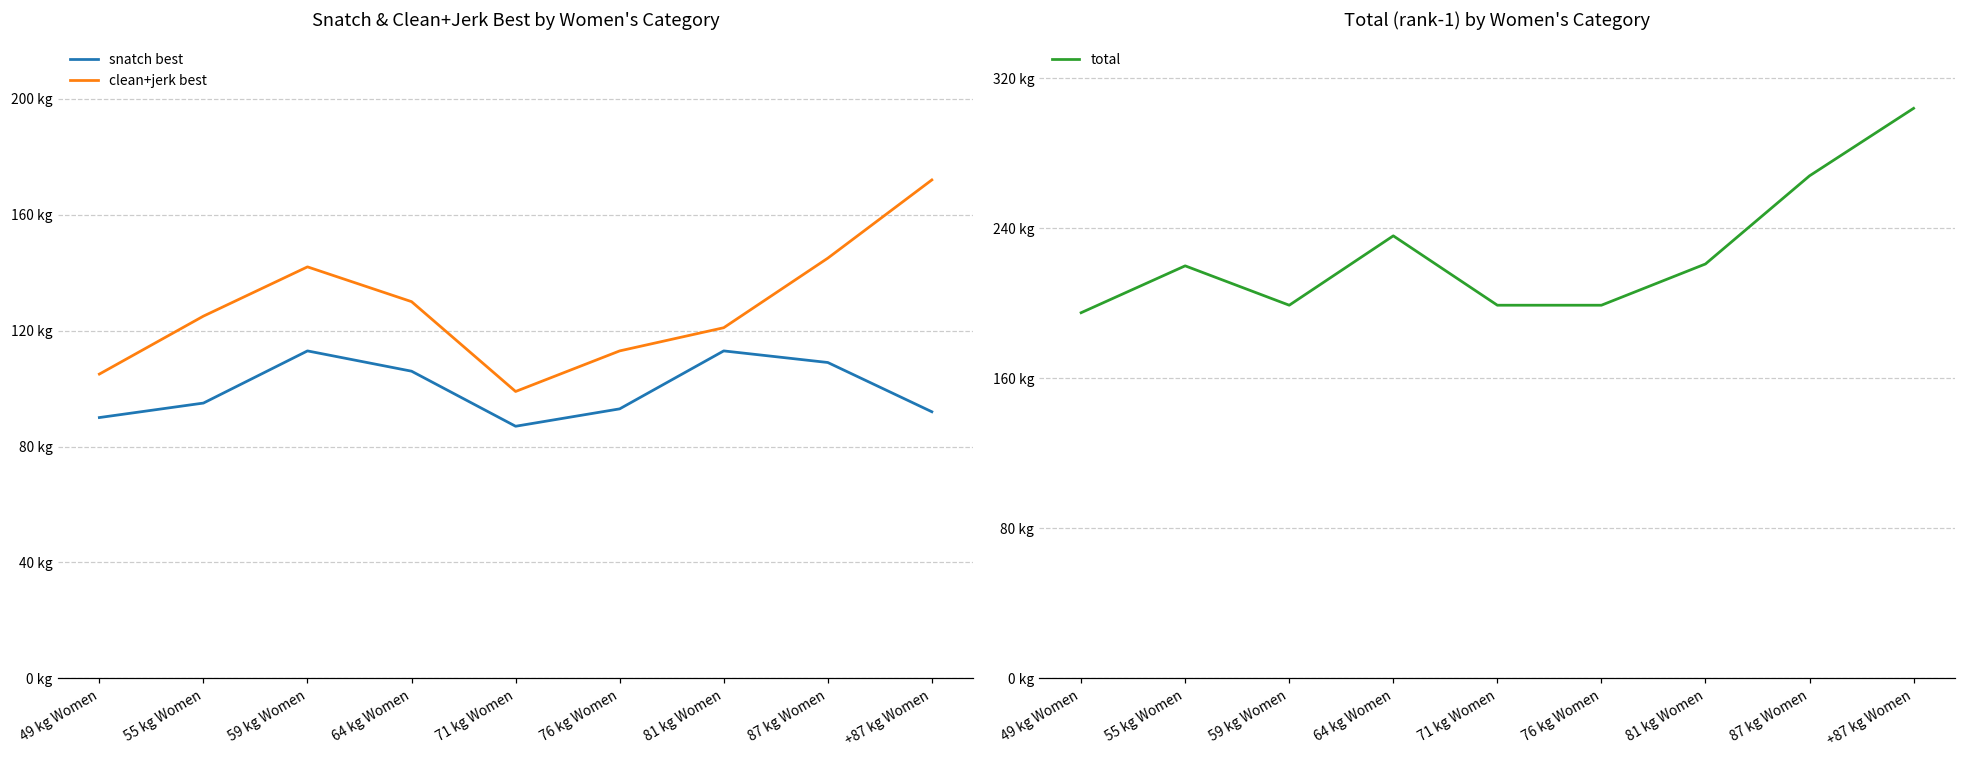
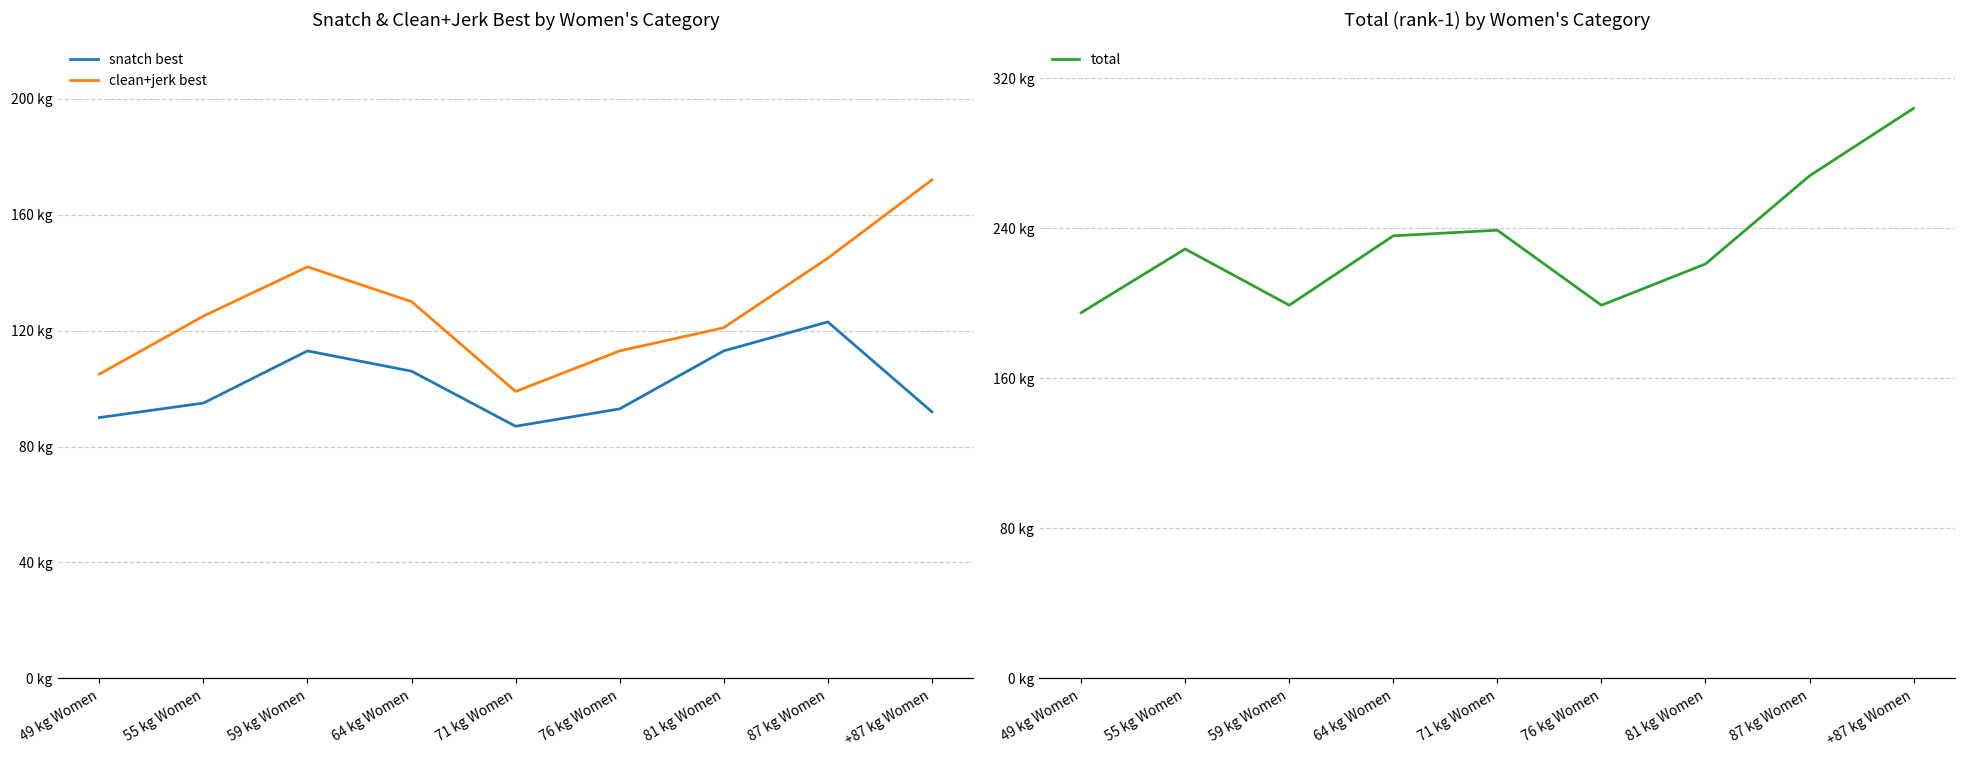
  {
    "Snatch & Clean+Jerk Best by Women's Category": {
      "snatch best": {
        "49 kg Women": "90 kg",
        "55 kg Women": "95 kg",
        "59 kg Women": "113 kg",
        "64 kg Women": "106 kg",
        "71 kg Women": "87 kg",
        "76 kg Women": "93 kg",
        "81 kg Women": "113 kg",
-       "87 kg Women": "109 kg",
+       "87 kg Women": "123 kg",
        "+87 kg Women": "92 kg"
      },
      "clean+jerk best": {
        "49 kg Women": "105 kg",
        "55 kg Women": "125 kg",
        "59 kg Women": "142 kg",
        "64 kg Women": "130 kg",
        "71 kg Women": "99 kg",
        "76 kg Women": "113 kg",
        "81 kg Women": "121 kg",
        "87 kg Women": "145 kg",
        "+87 kg Women": "172 kg"
      }
    },
    "Total (rank-1) by Women's Category": {
      "49 kg Women": "195 kg",
-     "55 kg Women": "220 kg",
+     "55 kg Women": "229 kg",
      "59 kg Women": "199 kg",
      "64 kg Women": "236 kg",
-     "71 kg Women": "199 kg",
+     "71 kg Women": "239 kg",
      "76 kg Women": "199 kg",
      "81 kg Women": "221 kg",
      "87 kg Women": "268 kg",
      "+87 kg Women": "304 kg"
    }
  }
